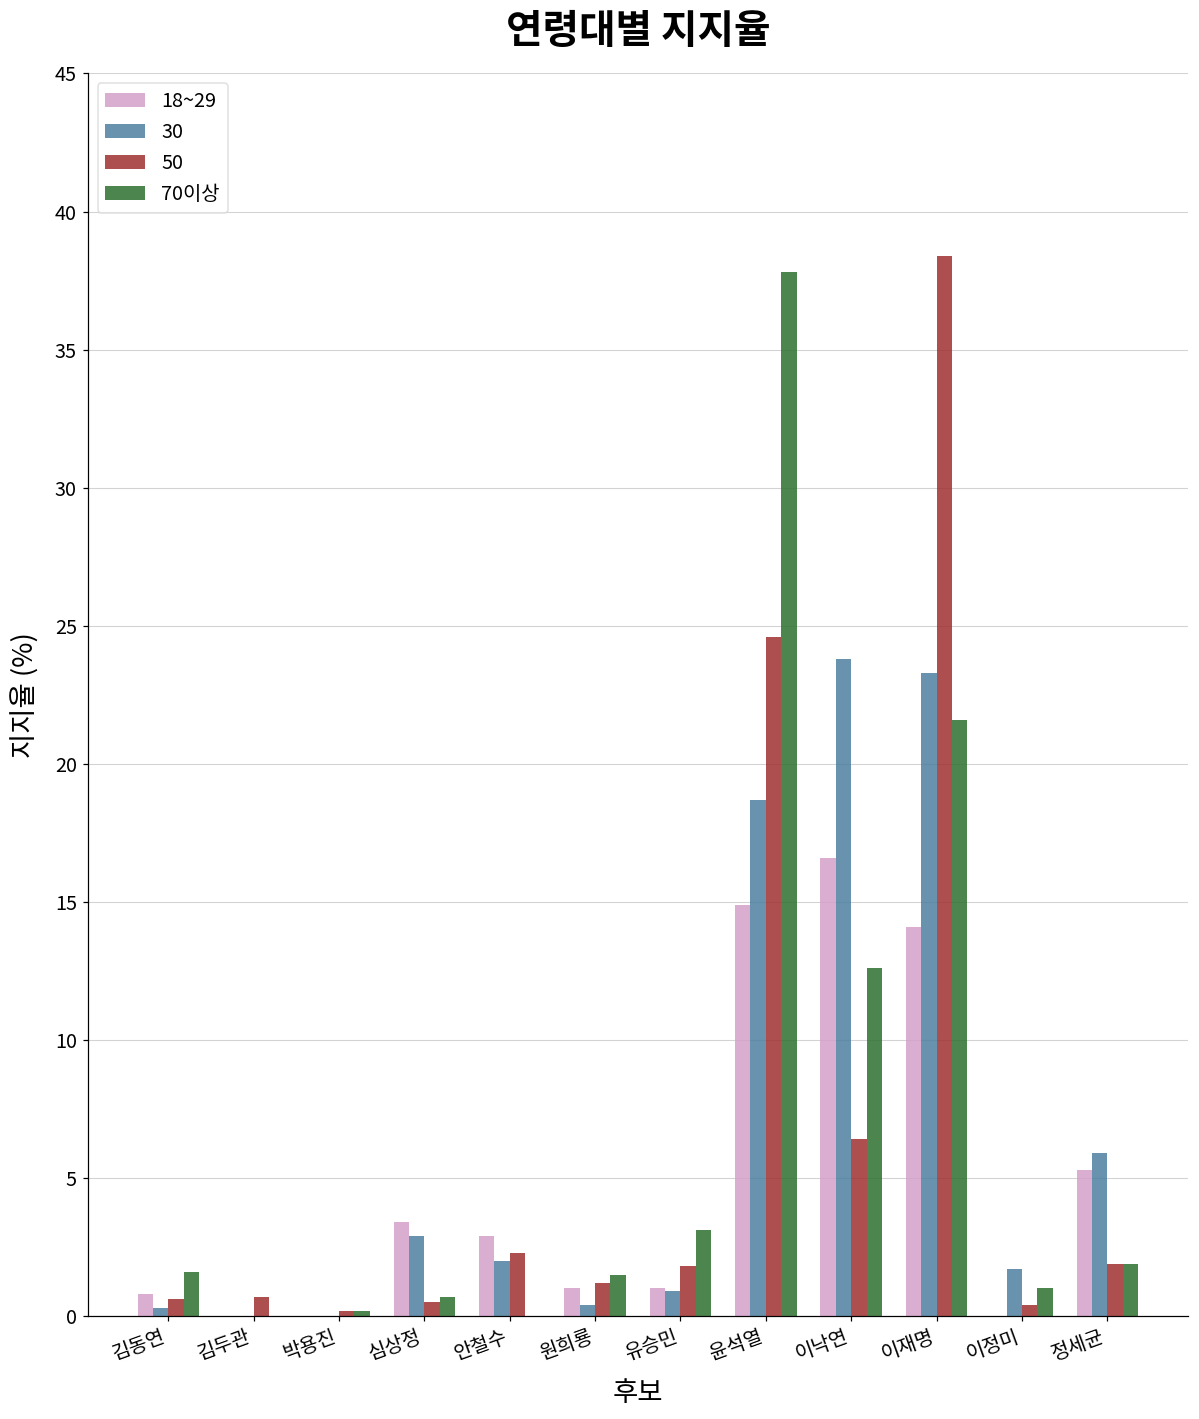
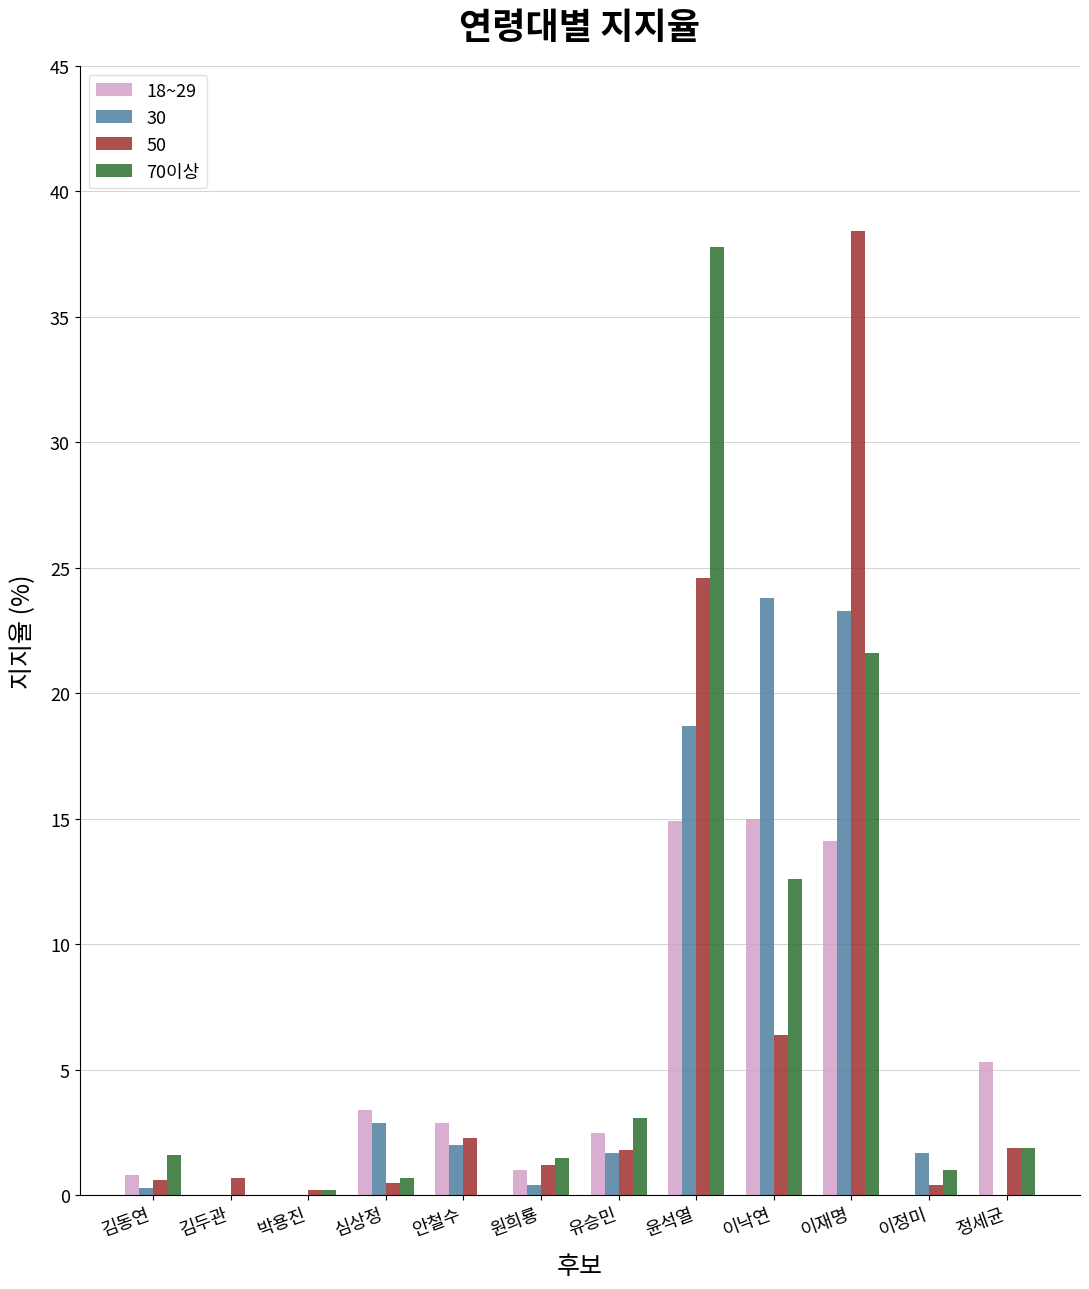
  {
    "18~29": {
      "김동연": 0.8,
      "김두관": 0.0,
      "박용진": 0.0,
      "심상정": 3.4,
      "안철수": 2.9,
      "원희룡": 1.0,
-     "유승민": 1.0,
+     "유승민": 2.5,
      "윤석열": 14.9,
-     "이낙연": 16.6,
+     "이낙연": 15.0,
      "이재명": 14.1,
      "이정미": 0.0,
      "정세균": 5.3
    },
    "30": {
      "김동연": 0.3,
      "김두관": 0.0,
      "박용진": 0.0,
      "심상정": 2.9,
      "안철수": 2.0,
      "원희룡": 0.4,
-     "유승민": 0.9,
+     "유승민": 1.7,
      "윤석열": 18.7,
      "이낙연": 23.8,
      "이재명": 23.3,
      "이정미": 1.7,
-     "정세균": 5.9
+     "정세균": 0.0
    },
    "50": {
      "김동연": 0.6,
      "김두관": 0.7,
      "박용진": 0.2,
      "심상정": 0.5,
      "안철수": 2.3,
      "원희룡": 1.2,
      "유승민": 1.8,
      "윤석열": 24.6,
      "이낙연": 6.4,
      "이재명": 38.4,
      "이정미": 0.4,
      "정세균": 1.9
    },
    "70이상": {
      "김동연": 1.6,
      "김두관": 0.0,
      "박용진": 0.2,
      "심상정": 0.7,
      "안철수": 0.0,
      "원희룡": 1.5,
      "유승민": 3.1,
      "윤석열": 37.8,
      "이낙연": 12.6,
      "이재명": 21.6,
      "이정미": 1.0,
      "정세균": 1.9
    }
  }
